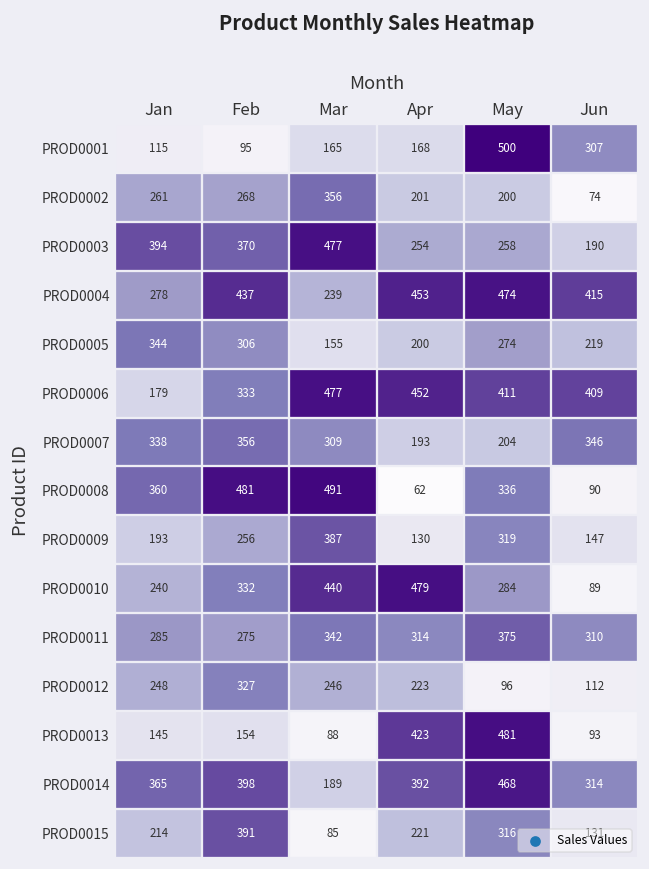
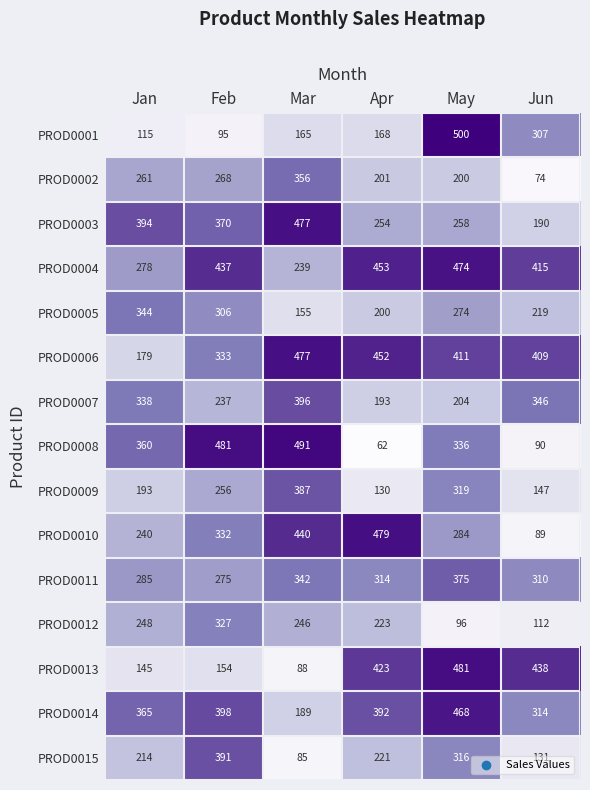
  {
    "PROD0001": {
      "Jan": 115,
      "Feb": 95,
      "Mar": 165,
      "Apr": 168,
      "May": 500,
      "Jun": 307
    },
    "PROD0002": {
      "Jan": 261,
      "Feb": 268,
      "Mar": 356,
      "Apr": 201,
      "May": 200,
      "Jun": 74
    },
    "PROD0003": {
      "Jan": 394,
      "Feb": 370,
      "Mar": 477,
      "Apr": 254,
      "May": 258,
      "Jun": 190
    },
    "PROD0004": {
      "Jan": 278,
      "Feb": 437,
      "Mar": 239,
      "Apr": 453,
      "May": 474,
      "Jun": 415
    },
    "PROD0005": {
      "Jan": 344,
      "Feb": 306,
      "Mar": 155,
      "Apr": 200,
      "May": 274,
      "Jun": 219
    },
    "PROD0006": {
      "Jan": 179,
      "Feb": 333,
      "Mar": 477,
      "Apr": 452,
      "May": 411,
      "Jun": 409
    },
    "PROD0007": {
      "Jan": 338,
-     "Feb": 356,
-     "Mar": 309,
+     "Feb": 237,
+     "Mar": 396,
      "Apr": 193,
      "May": 204,
      "Jun": 346
    },
    "PROD0008": {
      "Jan": 360,
      "Feb": 481,
      "Mar": 491,
      "Apr": 62,
      "May": 336,
      "Jun": 90
    },
    "PROD0009": {
      "Jan": 193,
      "Feb": 256,
      "Mar": 387,
      "Apr": 130,
      "May": 319,
      "Jun": 147
    },
    "PROD0010": {
      "Jan": 240,
      "Feb": 332,
      "Mar": 440,
      "Apr": 479,
      "May": 284,
      "Jun": 89
    },
    "PROD0011": {
      "Jan": 285,
      "Feb": 275,
      "Mar": 342,
      "Apr": 314,
      "May": 375,
      "Jun": 310
    },
    "PROD0012": {
      "Jan": 248,
      "Feb": 327,
      "Mar": 246,
      "Apr": 223,
      "May": 96,
      "Jun": 112
    },
    "PROD0013": {
      "Jan": 145,
      "Feb": 154,
      "Mar": 88,
      "Apr": 423,
      "May": 481,
-     "Jun": 93
+     "Jun": 438
    },
    "PROD0014": {
      "Jan": 365,
      "Feb": 398,
      "Mar": 189,
      "Apr": 392,
      "May": 468,
      "Jun": 314
    },
    "PROD0015": {
      "Jan": 214,
      "Feb": 391,
      "Mar": 85,
      "Apr": 221,
      "May": 316
    }
  }
